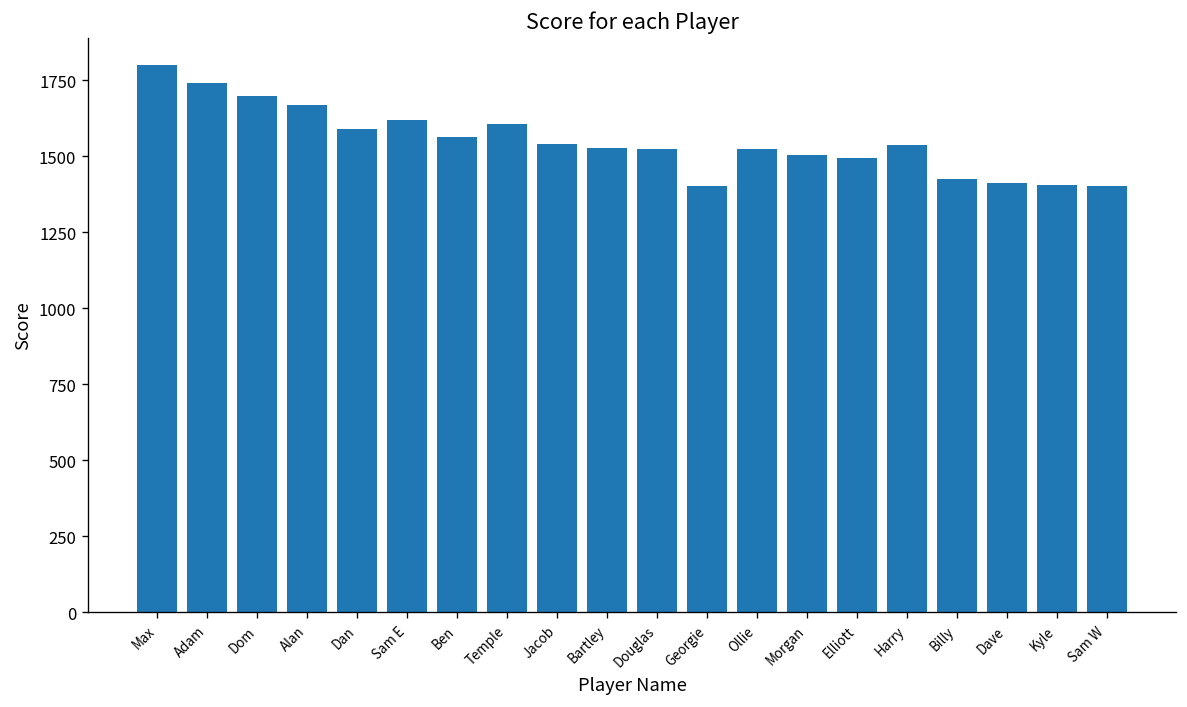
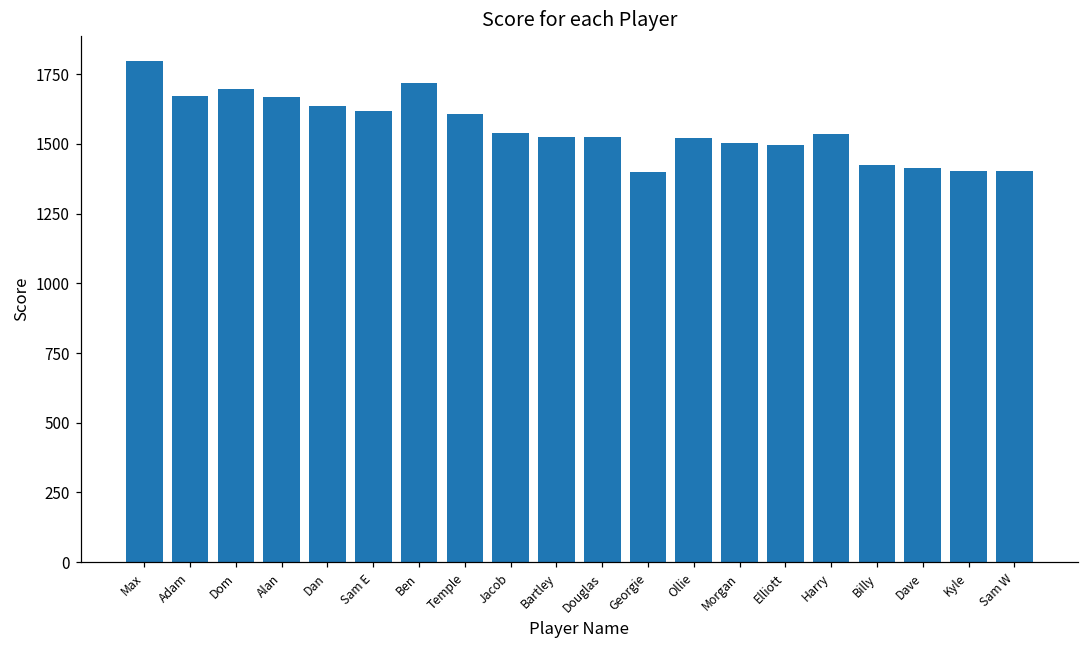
  {
    "Max": 1800,
-   "Adam": 1740,
+   "Adam": 1670,
    "Dom": 1700,
    "Alan": 1670,
-   "Dan": 1590,
+   "Dan": 1640,
    "Sam E": 1620,
-   "Ben": 1560,
+   "Ben": 1720,
    "Temple": 1610,
    "Jacob": 1540,
    "Bartley": 1530,
    "Douglas": 1520,
    "Georgie": 1400,
    "Ollie": 1520,
    "Morgan": 1500,
    "Elliott": 1500,
    "Harry": 1540,
    "Billy": 1420,
    "Dave": 1410,
    "Kyle": 1400,
    "Sam W": 1400
  }
